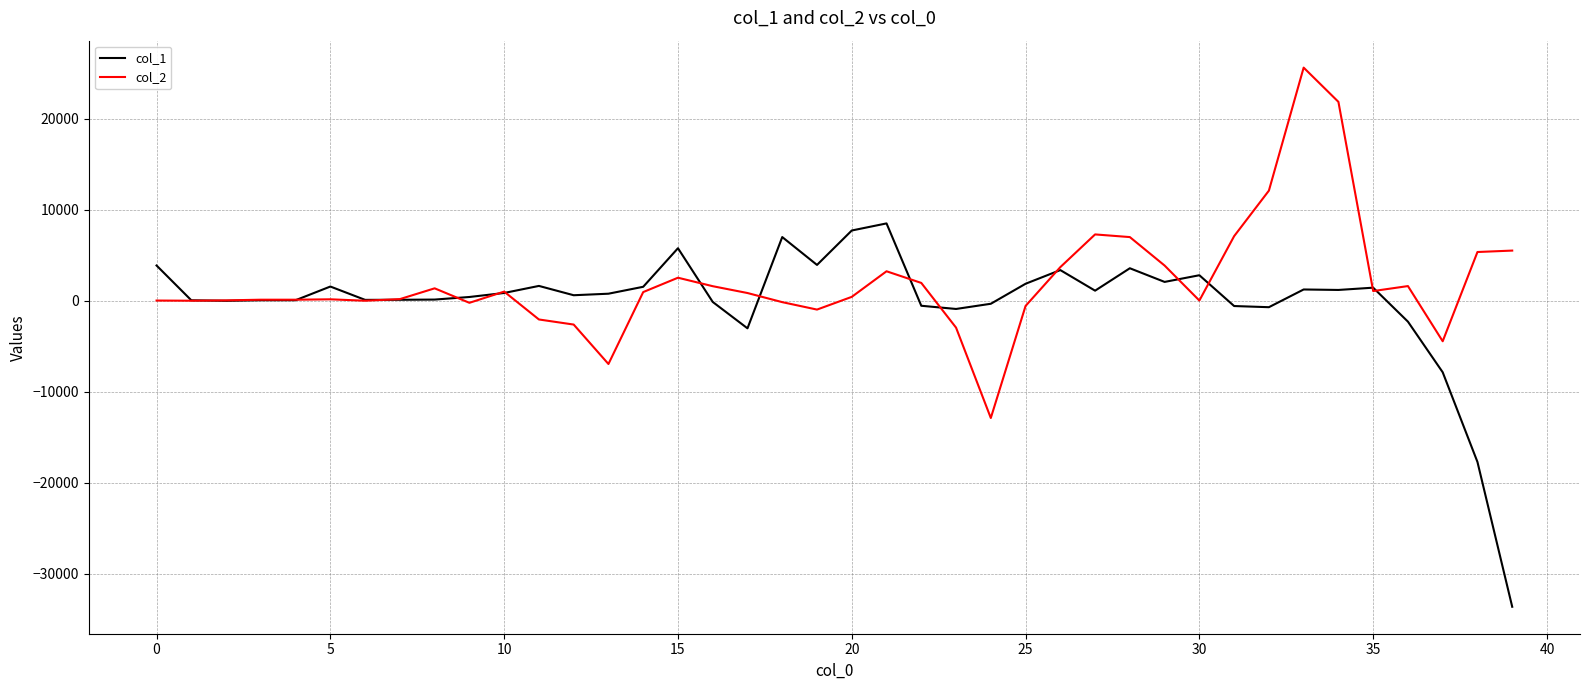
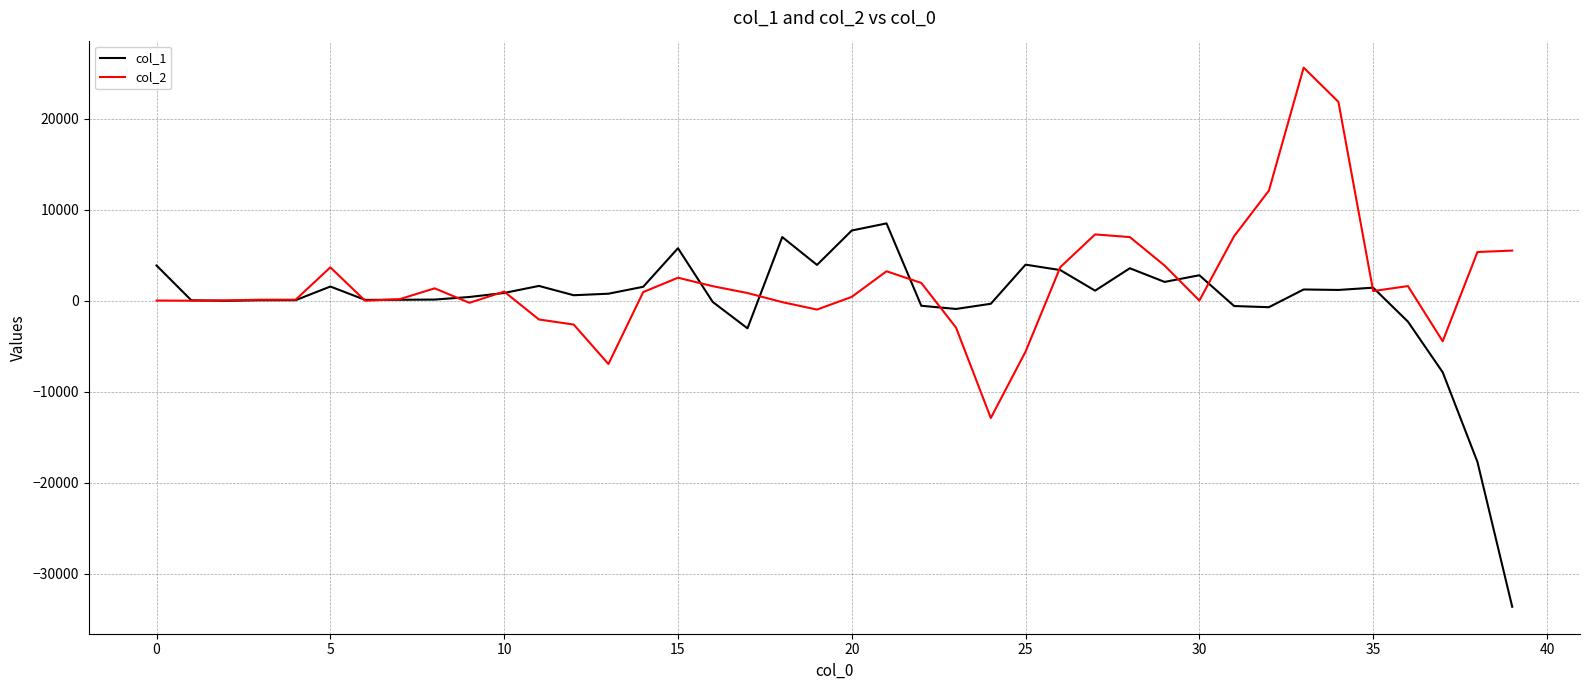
  {
    "col_1": {
      "0": 4000,
      "5": 2000,
      "15": 6000,
      "20": 8000,
-     "25": 2000,
+     "25": 4000,
      "30": 3000,
      "35": 1000
    },
    "col_2": {
      "0": 0,
-     "5": 0,
+     "5": 4000,
      "15": 3000,
      "20": 0,
-     "25": -1000,
+     "25": -6000,
      "30": 0,
      "35": 1000
    }
  }
